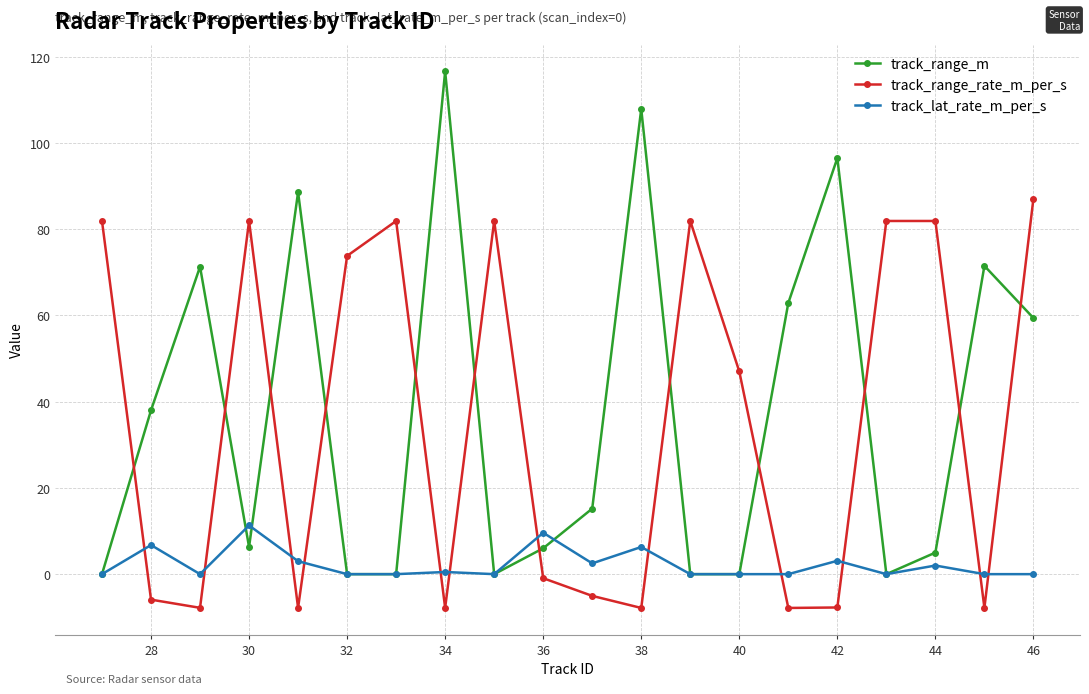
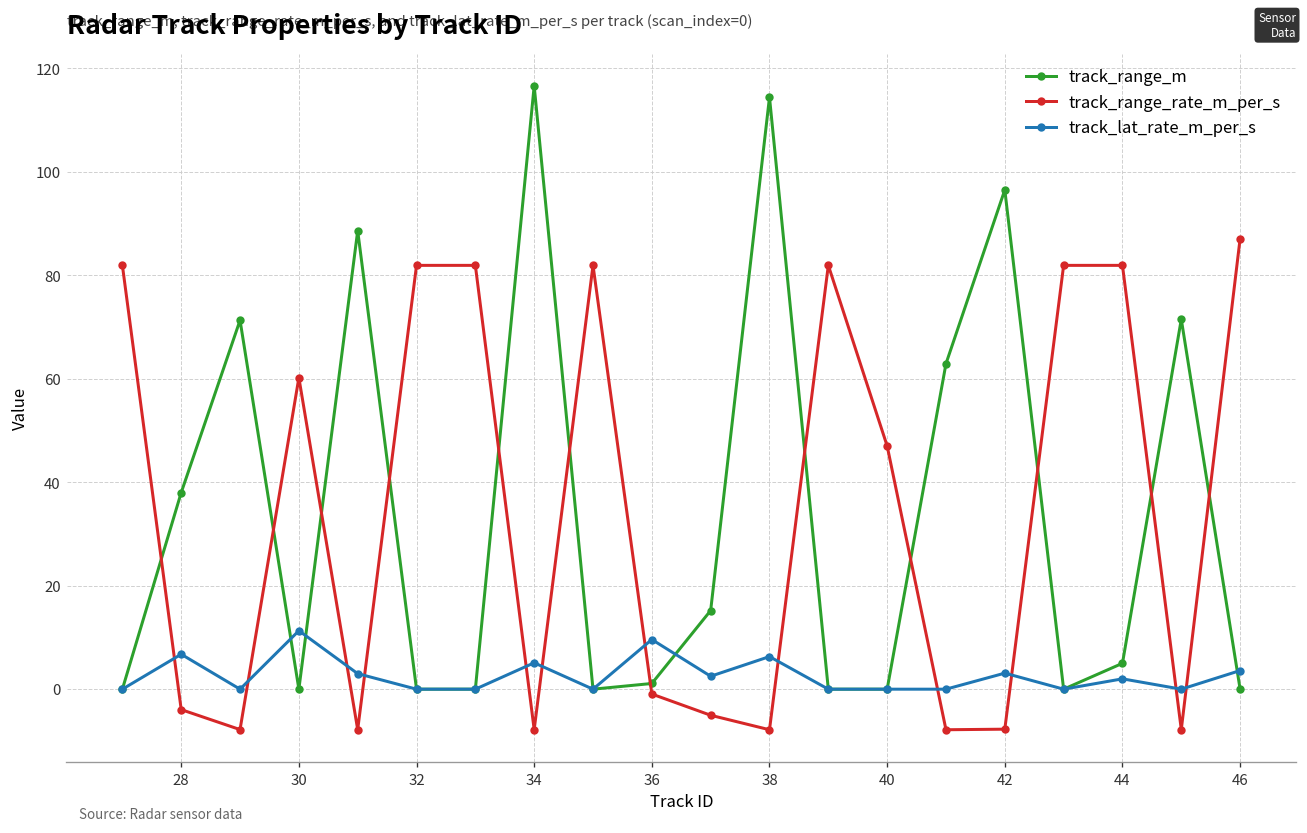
  {
    "track_range_m": {
      "28": 38,
-     "30": 6,
+     "30": 0,
      "34": 117,
-     "36": 6,
-     "38": 108,
+     "36": 1,
+     "38": 114,
      "42": 97,
      "44": 5,
-     "46": 59
+     "46": 0
    },
    "track_range_rate_m_per_s": {
-     "28": -6,
-     "30": 82,
-     "32": 74,
+     "28": -4,
+     "30": 60,
+     "32": 82,
      "34": -8,
      "36": -1,
      "38": -8,
      "40": 47,
      "42": -8,
      "44": 82,
      "46": 87
    },
    "track_lat_rate_m_per_s": {
      "28": 7,
      "30": 11,
-     "34": 1,
+     "34": 5,
      "36": 10,
      "38": 6,
      "42": 3,
      "44": 2,
-     "46": 0
+     "46": 4
    }
  }
